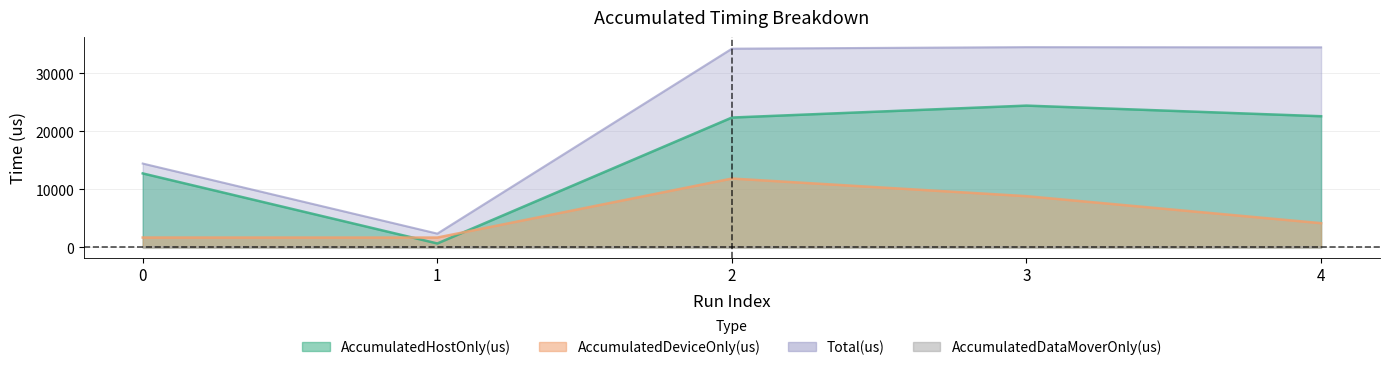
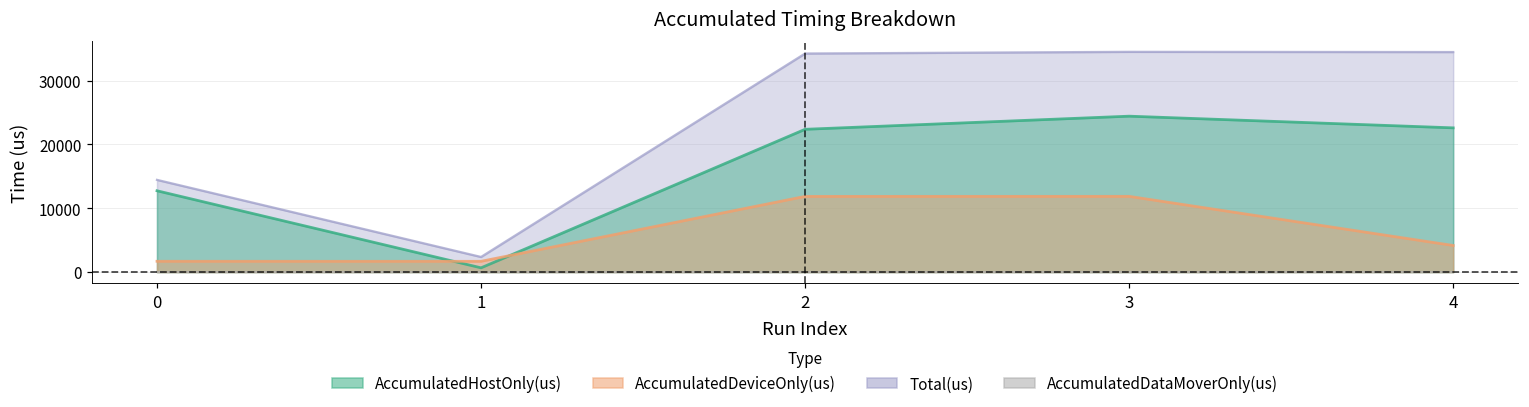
  {
    "AccumulatedHostOnly(us)": {
      "0": 13000,
      "1": 1000,
      "2": 22000,
      "3": 24000,
      "4": 23000
    },
    "AccumulatedDeviceOnly(us)": {
      "0": 2000,
      "1": 2000,
      "2": 12000,
-     "3": 9000,
+     "3": 12000,
      "4": 4000
    }
  }
